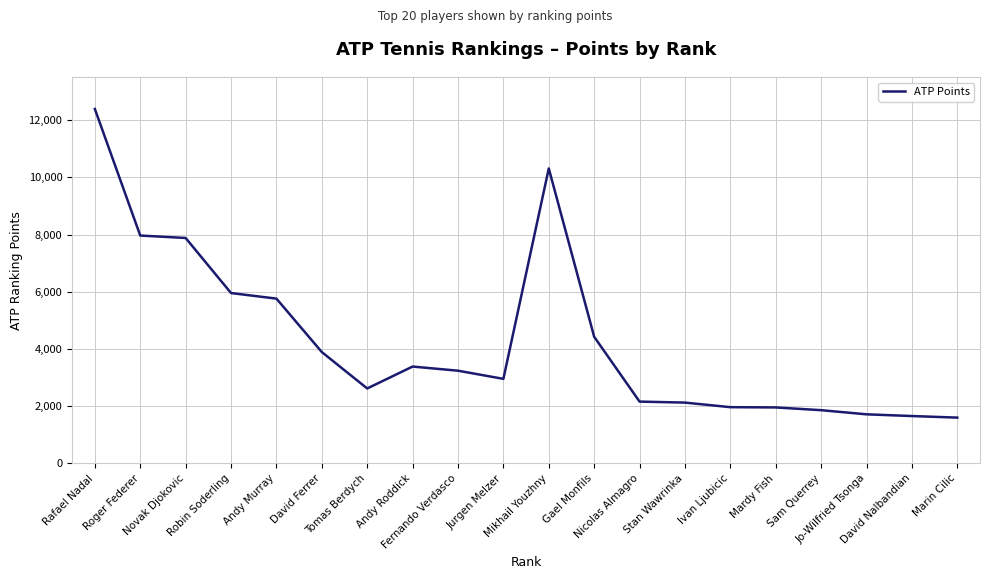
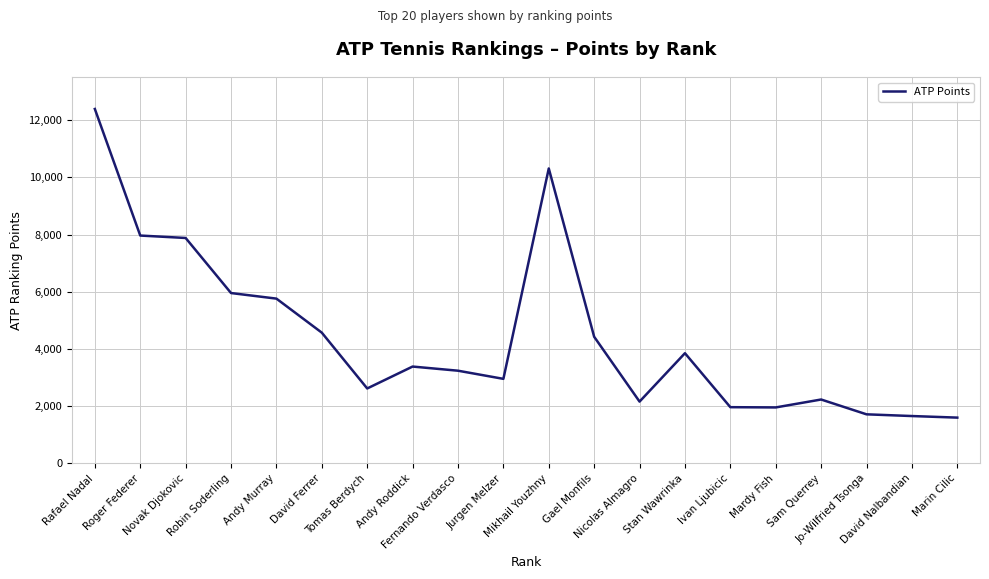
  {
    "Rafael Nadal": "12,400",
    "Roger Federer": "8,000",
    "Novak Djokovic": "7,900",
    "Robin Soderling": "6,000",
    "Andy Murray": "5,800",
-   "David Ferrer": "3,900",
+   "David Ferrer": "4,600",
    "Tomas Berdych": "2,600",
    "Andy Roddick": "3,400",
    "Fernando Verdasco": "3,200",
    "Jurgen Melzer": "3,000",
    "Mikhail Youzhny": "10,300",
    "Gael Monfils": "4,400",
    "Nicolas Almagro": "2,200",
-   "Stan Wawrinka": "2,100",
+   "Stan Wawrinka": "3,900",
    "Ivan Ljubicic": "2,000",
    "Mardy Fish": "2,000",
-   "Sam Querrey": "1,900",
+   "Sam Querrey": "2,200",
    "Jo-Wilfried Tsonga": "1,700",
    "David Nalbandian": "1,700",
    "Marin Cilic": "1,600"
  }
